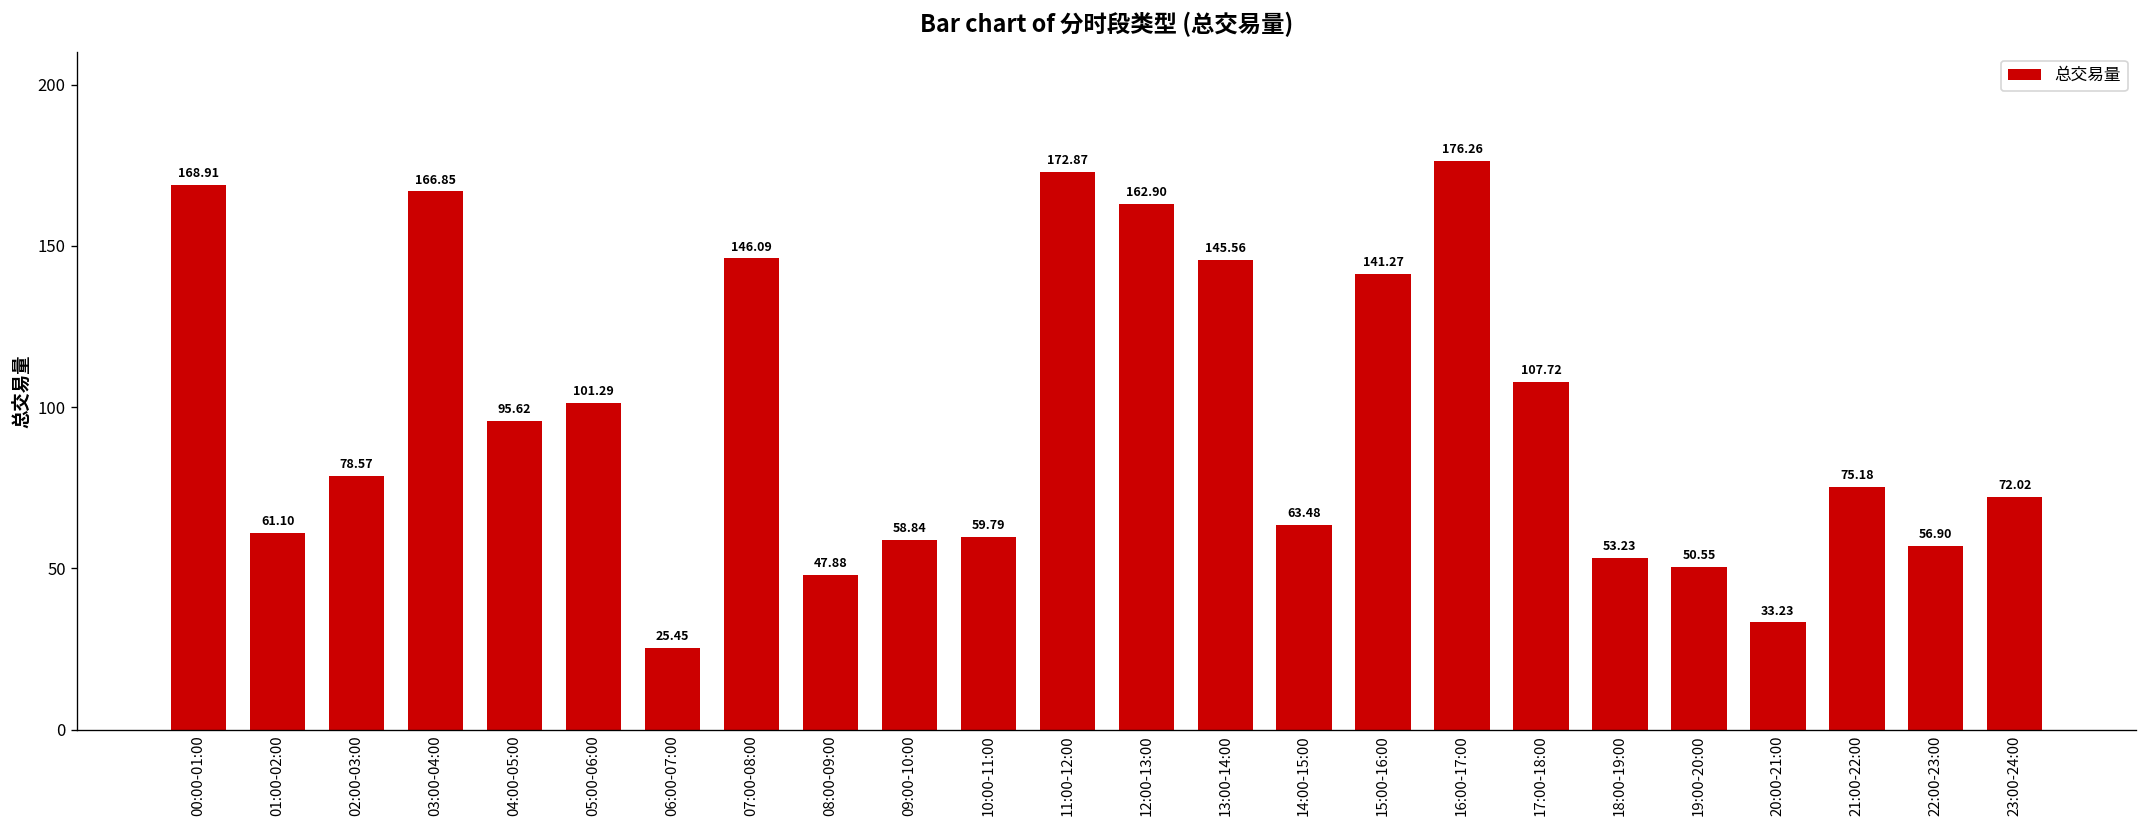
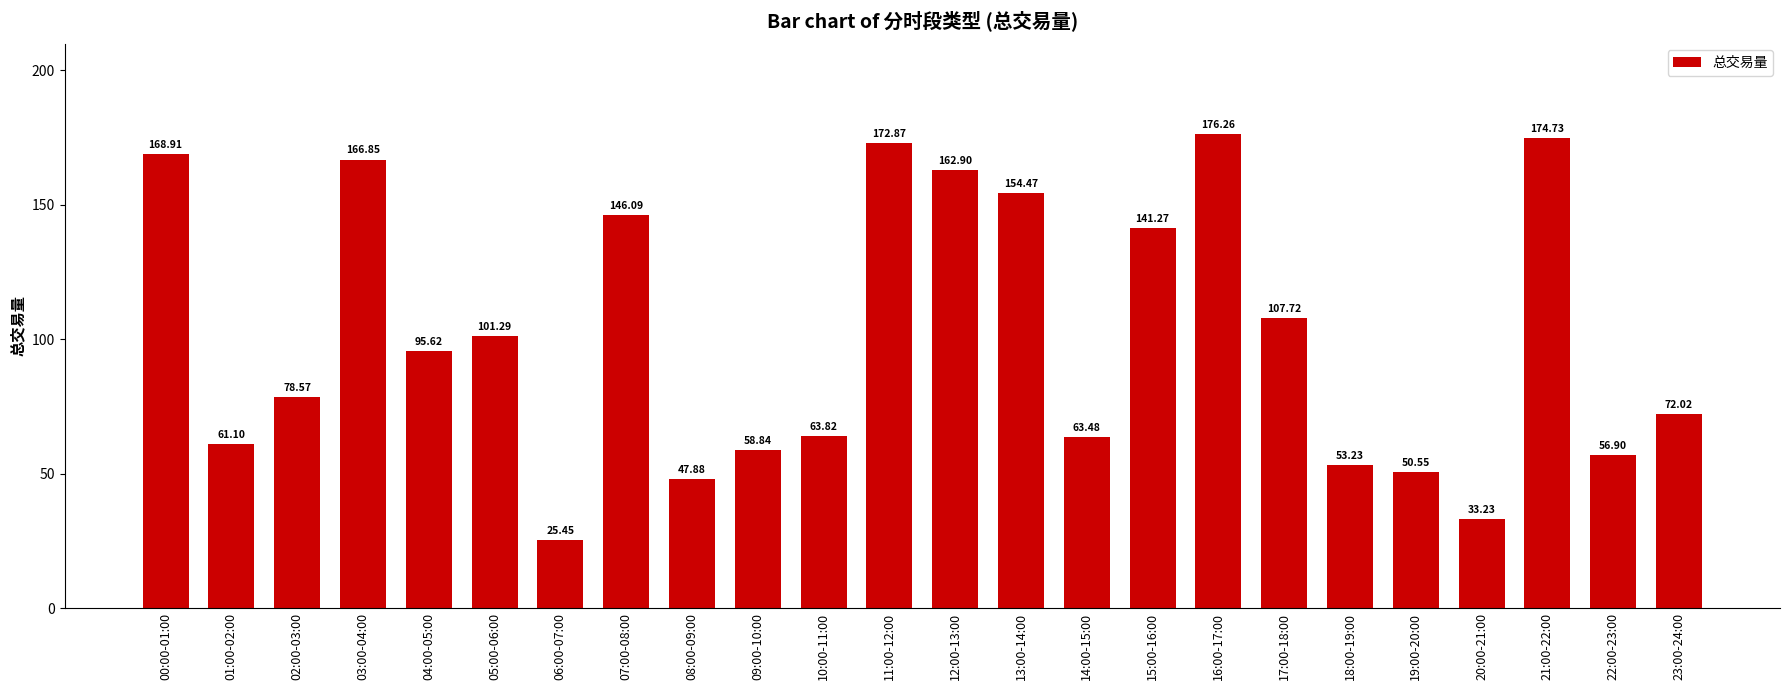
  {
    "00:00-01:00": 168.91,
    "01:00-02:00": 61.10,
    "02:00-03:00": 78.57,
    "03:00-04:00": 166.85,
    "04:00-05:00": 95.62,
    "05:00-06:00": 101.29,
    "06:00-07:00": 25.45,
    "07:00-08:00": 146.09,
    "08:00-09:00": 47.88,
    "09:00-10:00": 58.84,
-   "10:00-11:00": 59.79,
+   "10:00-11:00": 63.82,
    "11:00-12:00": 172.87,
    "12:00-13:00": 162.90,
-   "13:00-14:00": 145.56,
+   "13:00-14:00": 154.47,
    "14:00-15:00": 63.48,
    "15:00-16:00": 141.27,
    "16:00-17:00": 176.26,
    "17:00-18:00": 107.72,
    "18:00-19:00": 53.23,
    "19:00-20:00": 50.55,
    "20:00-21:00": 33.23,
-   "21:00-22:00": 75.18,
+   "21:00-22:00": 174.73,
    "22:00-23:00": 56.90,
    "23:00-24:00": 72.02
  }
